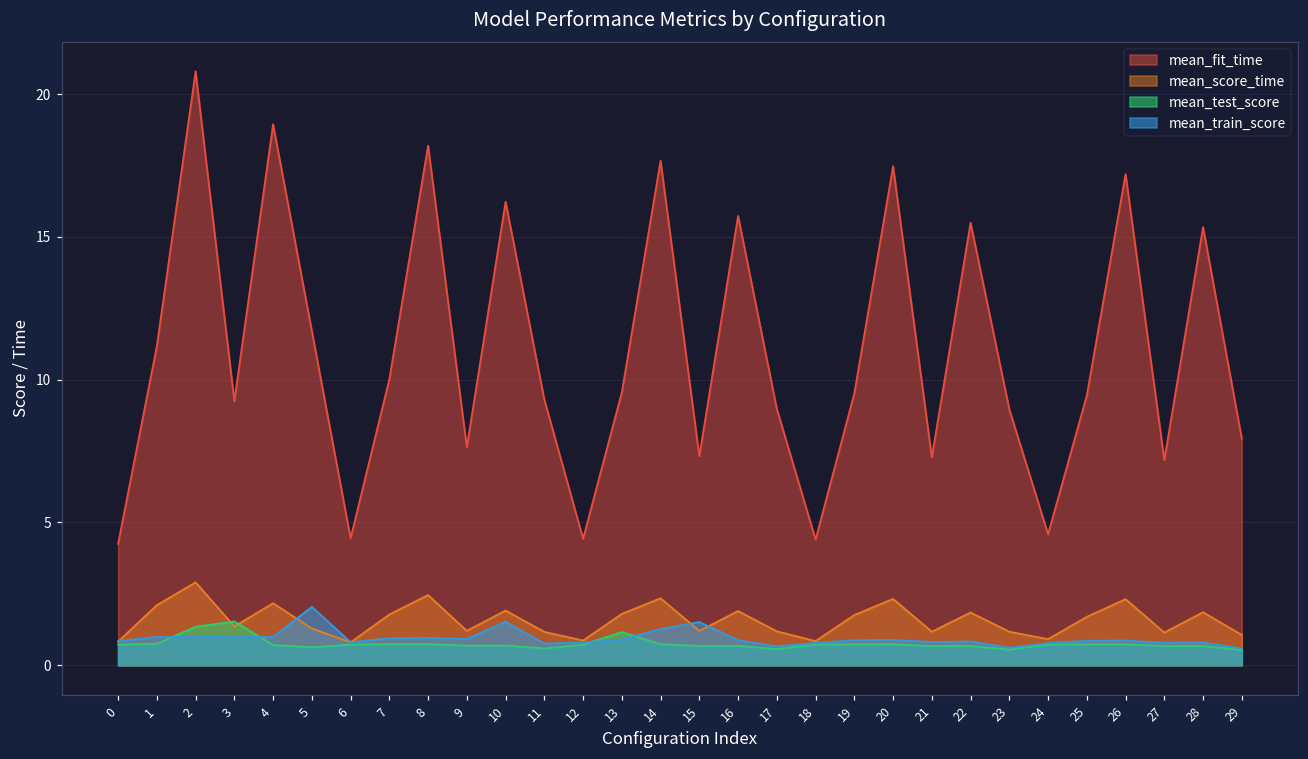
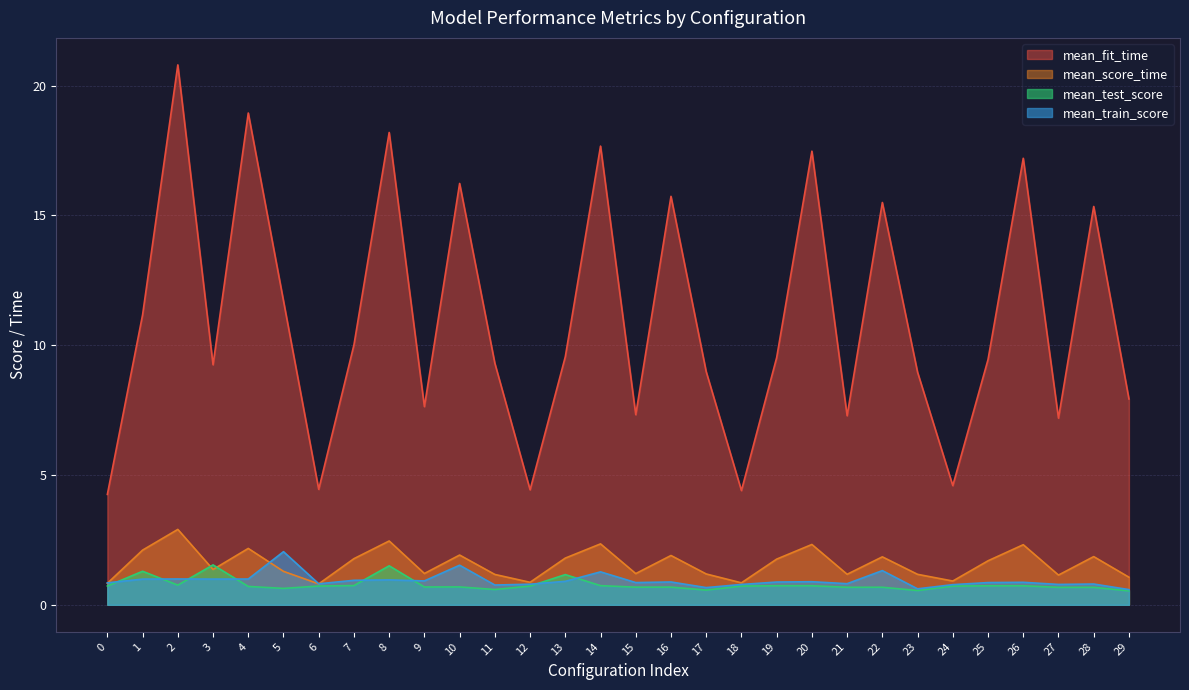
  {
    "mean_test_score": {
      "0": 0.7,
-     "1": 0.8,
-     "2": 1.3,
+     "1": 1.3,
+     "2": 0.8,
      "3": 1.5,
      "4": 0.7,
      "5": 0.6,
      "7": 0.7,
-     "8": 0.7,
+     "8": 1.5,
      "9": 0.7,
      "10": 0.7,
      "11": 0.6,
      "13": 1.2,
      "14": 0.7,
      "15": 0.7,
      "16": 0.7,
      "19": 0.7,
      "20": 0.7,
      "21": 0.7,
      "22": 0.7,
      "25": 0.7,
      "26": 0.7,
      "27": 0.7,
      "28": 0.7
    },
    "mean_train_score": {
      "1": 1.0,
      "2": 1.0,
      "3": 1.0,
      "4": 1.0,
      "5": 2.0,
      "7": 0.9,
      "8": 1.0,
      "9": 0.9,
      "10": 1.5,
      "11": 0.8,
      "13": 0.9,
      "14": 1.3,
-     "15": 1.5,
+     "15": 0.9,
      "16": 0.9,
      "19": 0.9,
      "20": 0.9,
      "21": 0.8,
-     "22": 0.8,
+     "22": 1.3,
      "25": 0.9,
      "26": 0.9,
      "27": 0.8,
      "28": 0.8
    }
  }
